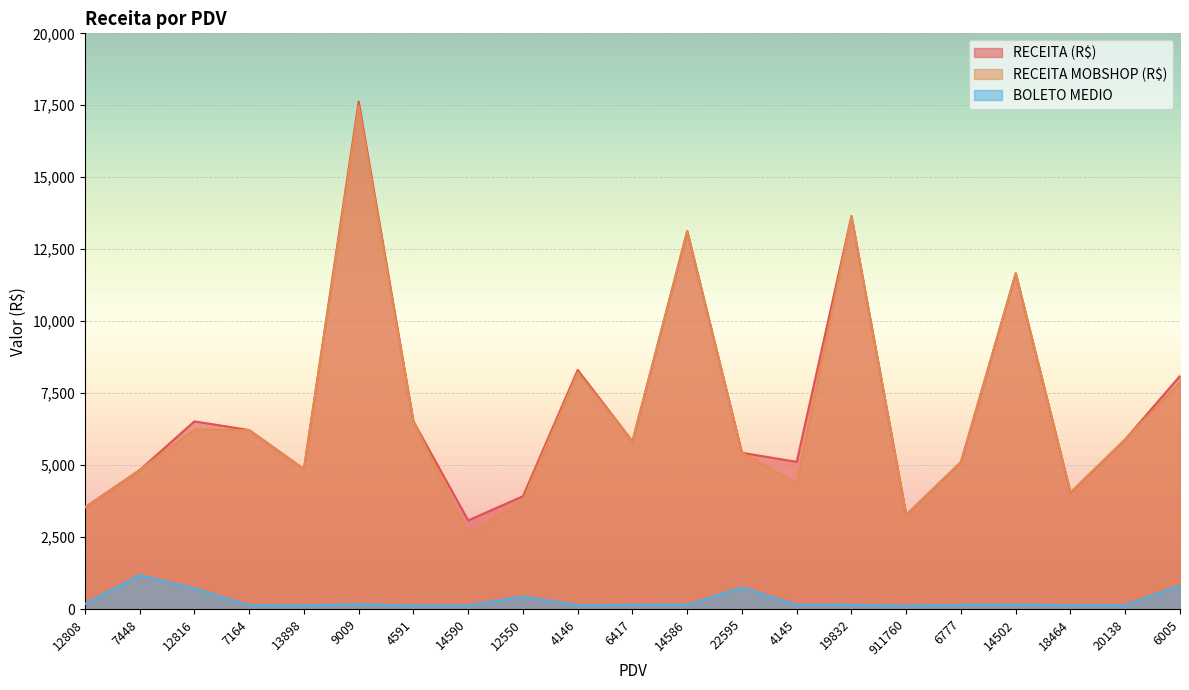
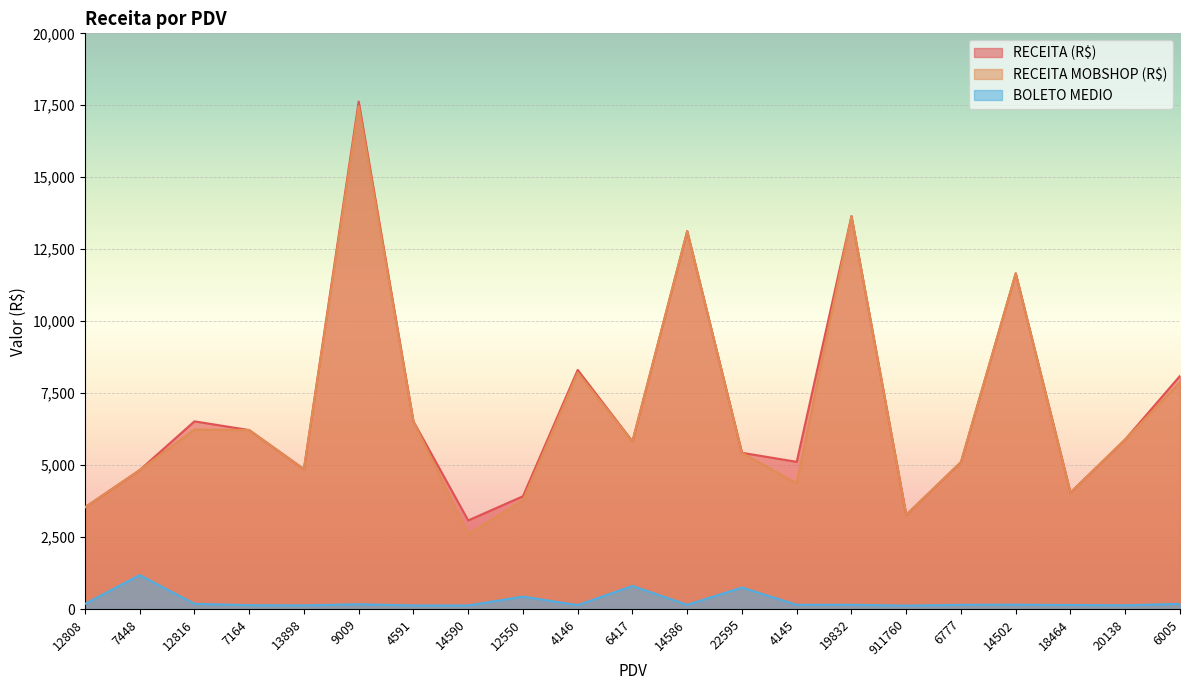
  {
    "BOLETO MEDIO": {
      "12808": "200",
      "7448": "1,200",
-     "12816": "700",
+     "12816": "200",
      "7164": "100",
      "13898": "100",
      "9009": "200",
      "4591": "100",
      "14590": "100",
      "12550": "400",
      "4146": "100",
-     "6417": "100",
+     "6417": "800",
      "14586": "100",
      "22595": "700",
      "4145": "100",
      "19832": "100",
      "911760": "100",
      "6777": "100",
      "14502": "100",
      "18464": "100",
      "20138": "100",
-     "6005": "800"
+     "6005": "200"
    }
  }
